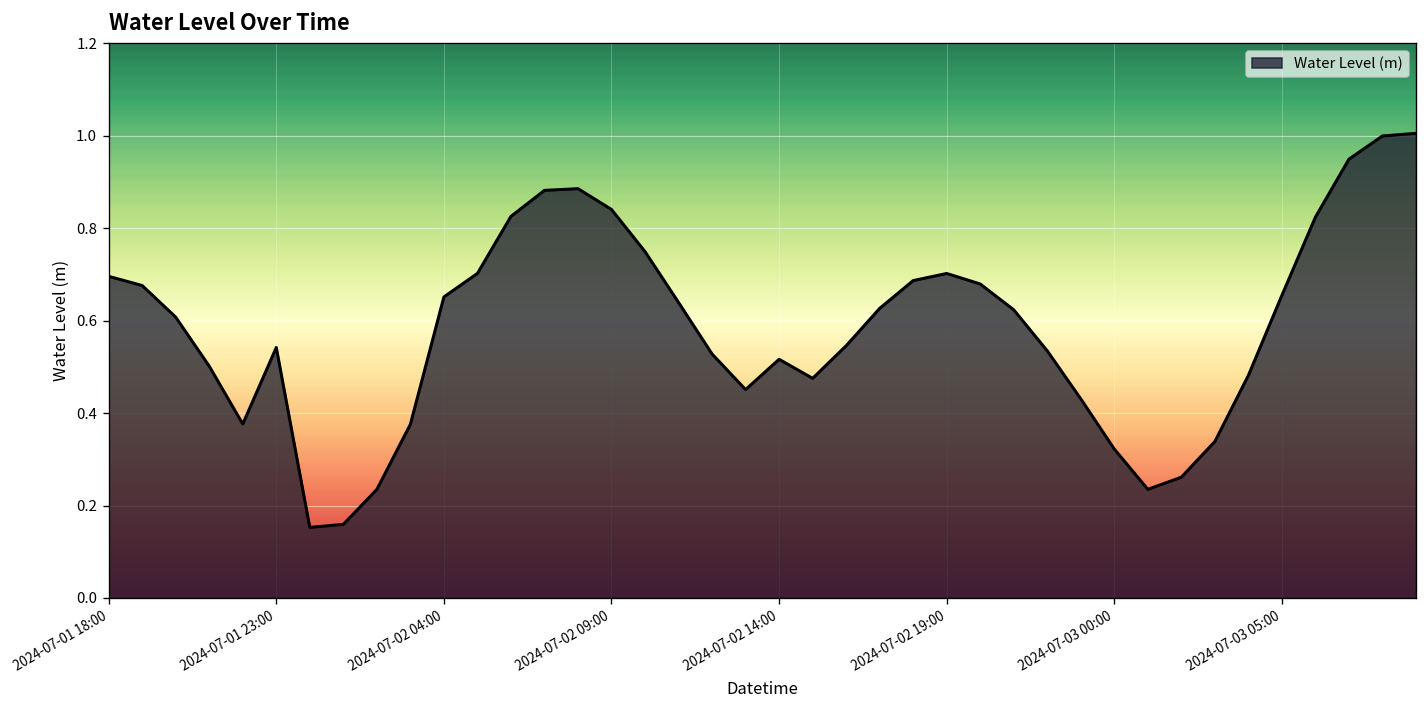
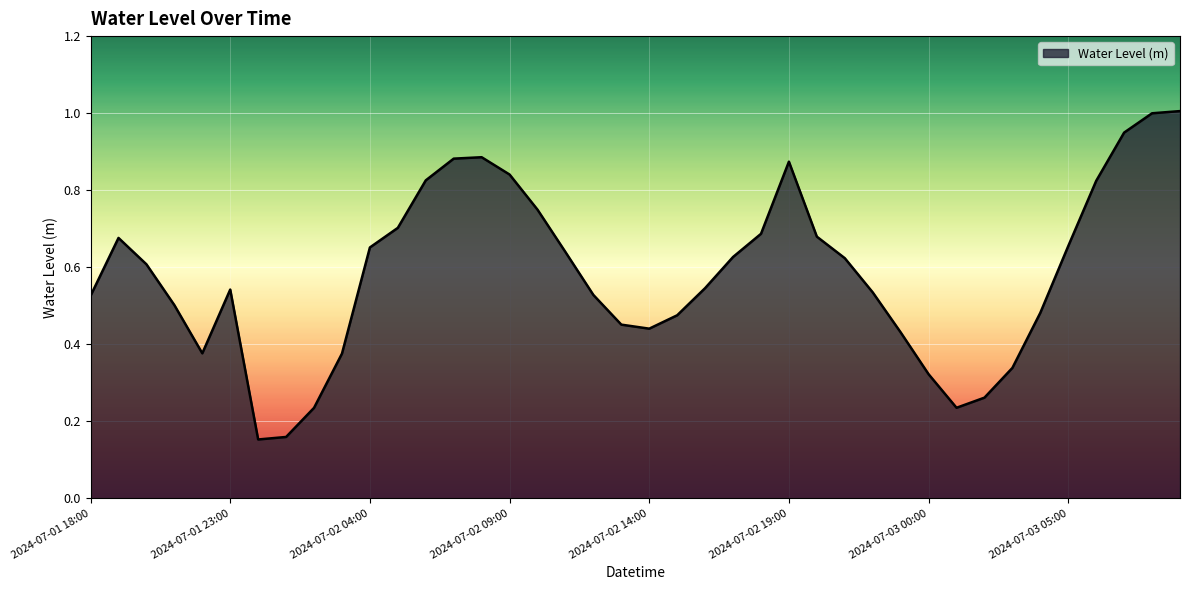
  {
-   "2024-07-01 18:00": 0.70,
+   "2024-07-01 18:00": 0.53,
    "2024-07-01 23:00": 0.54,
    "2024-07-02 04:00": 0.65,
    "2024-07-02 09:00": 0.84,
-   "2024-07-02 14:00": 0.52,
-   "2024-07-02 19:00": 0.70,
+   "2024-07-02 14:00": 0.44,
+   "2024-07-02 19:00": 0.87,
    "2024-07-03 00:00": 0.32,
    "2024-07-03 05:00": 0.65
  }
